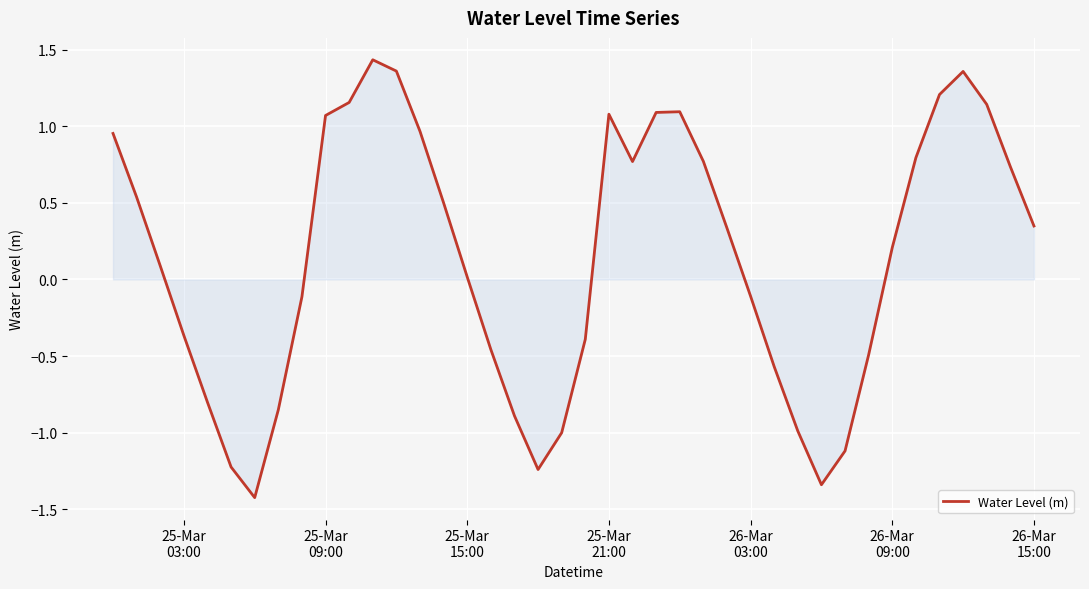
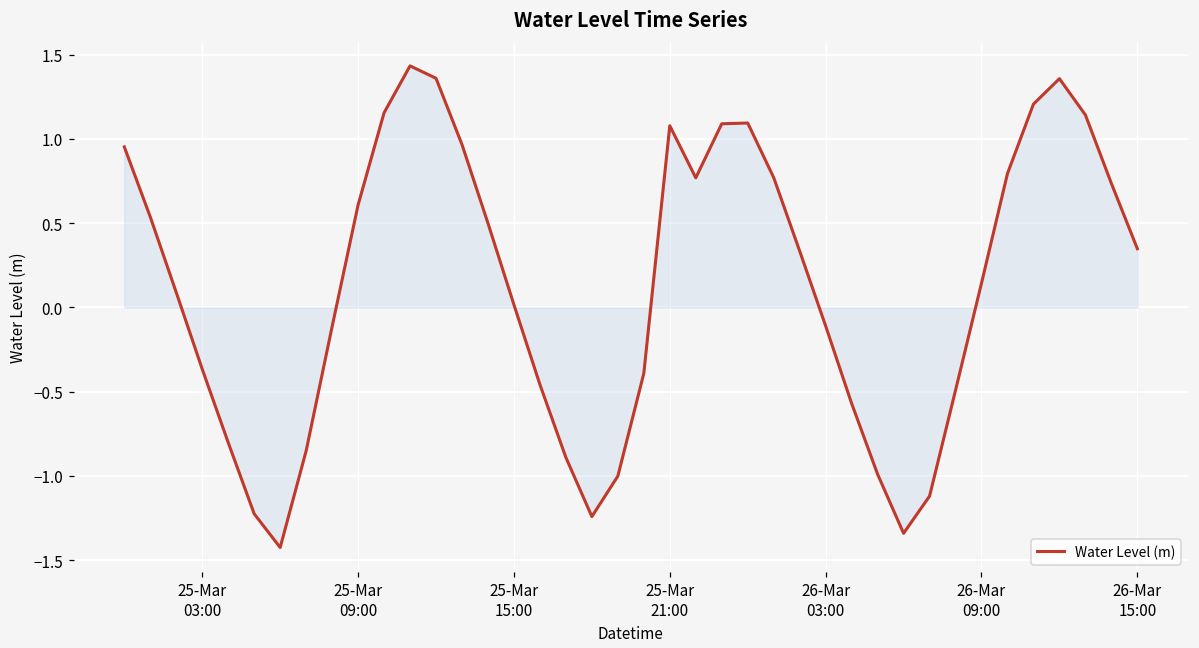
  {
    "Water Level (m)": {
      "25-Mar 03:00": -0.37,
-     "25-Mar 09:00": 1.07,
+     "25-Mar 09:00": 0.61,
      "26-Mar 03:00": -0.11,
-     "26-Mar 09:00": 0.21
+     "26-Mar 09:00": 0.14
    }
  }
